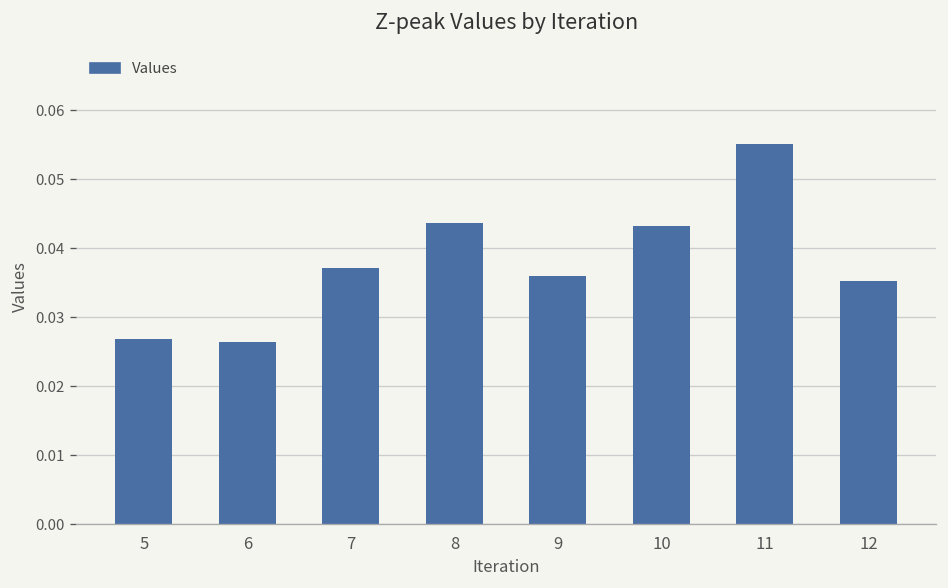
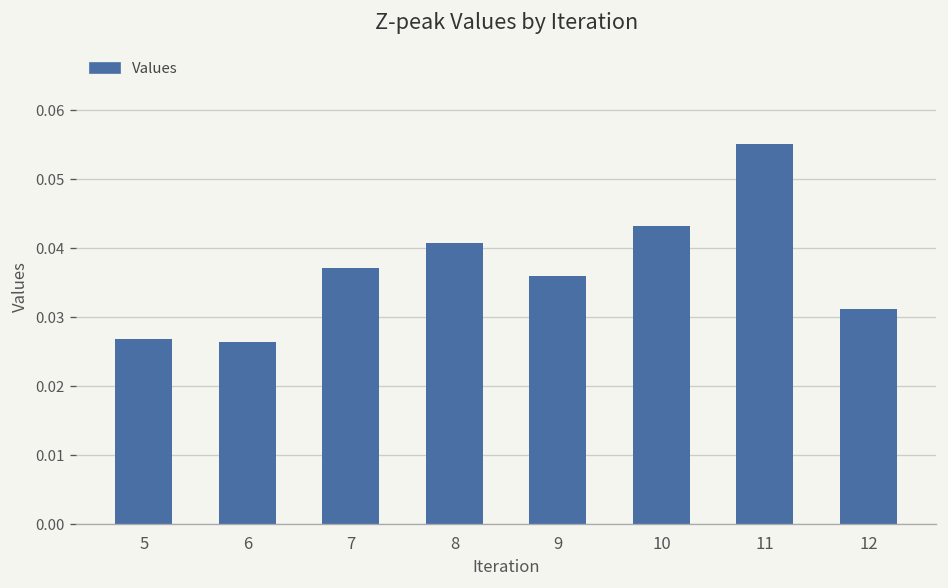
  {
    "5": 0.027,
    "6": 0.026,
    "7": 0.037,
-   "8": 0.044,
+   "8": 0.041,
    "9": 0.036,
    "10": 0.043,
    "11": 0.055,
-   "12": 0.035
+   "12": 0.031
  }
